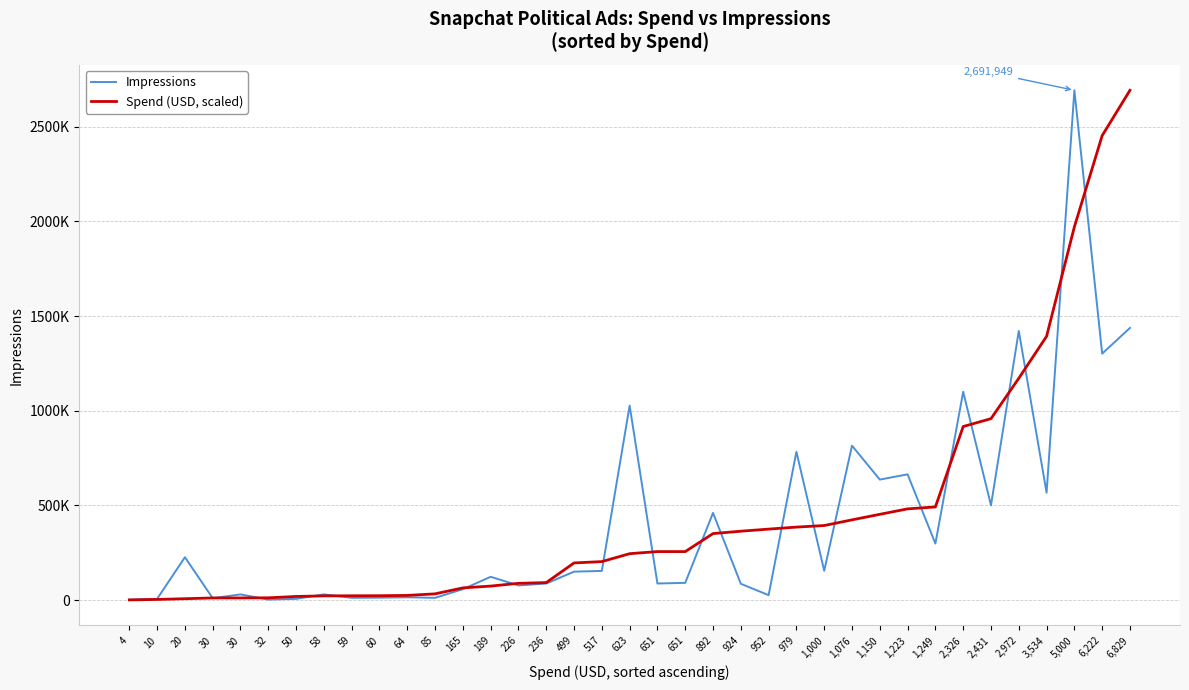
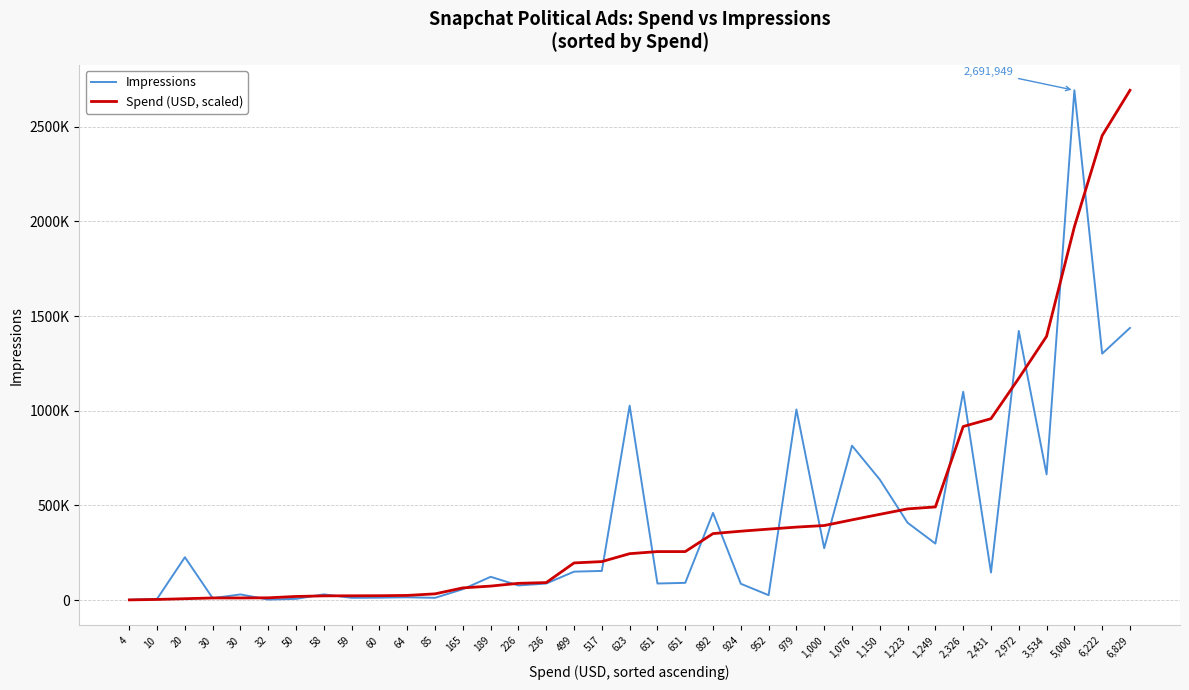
  {
    "Impressions": {
      "20": 230000,
      "85": 10000,
      "189": 120000,
      "499": 150000,
      "517": 150000,
      "623": 1030000,
      "892": 460000,
      "924": 90000,
      "952": 30000,
-     "979": 780000,
-     "1,000": 160000,
+     "979": 1010000,
+     "1,000": 270000,
      "1,076": 820000,
      "1,150": 640000,
-     "1,223": 660000,
+     "1,223": 410000,
      "1,249": 300000,
      "2,326": 1100000,
-     "2,431": 500000,
+     "2,431": 150000,
      "2,972": 1420000,
-     "3,534": 570000,
+     "3,534": 660000,
      "6,222": 1300000,
      "6,829": 1440000
    },
    "Spend (USD, scaled)": {
      "20": 10000,
      "85": 30000,
      "189": 70000,
      "499": 200000,
      "517": 200000,
      "623": 250000,
      "892": 350000,
      "924": 360000,
      "952": 380000,
      "979": 390000,
      "1,000": 390000,
      "1,076": 420000,
      "1,150": 450000,
      "1,223": 480000,
      "1,249": 490000,
      "2,326": 920000,
      "2,431": 960000,
      "2,972": 1170000,
      "3,534": 1390000,
      "5,000": 1970000,
      "6,222": 2450000,
      "6,829": 2690000
    }
  }
